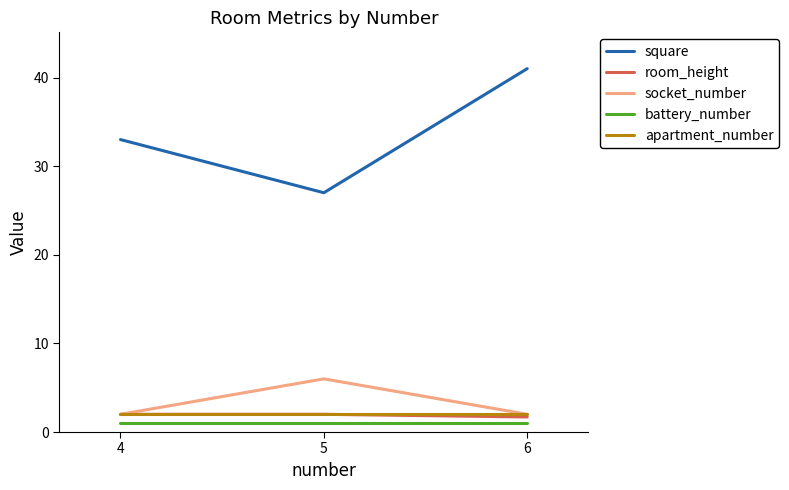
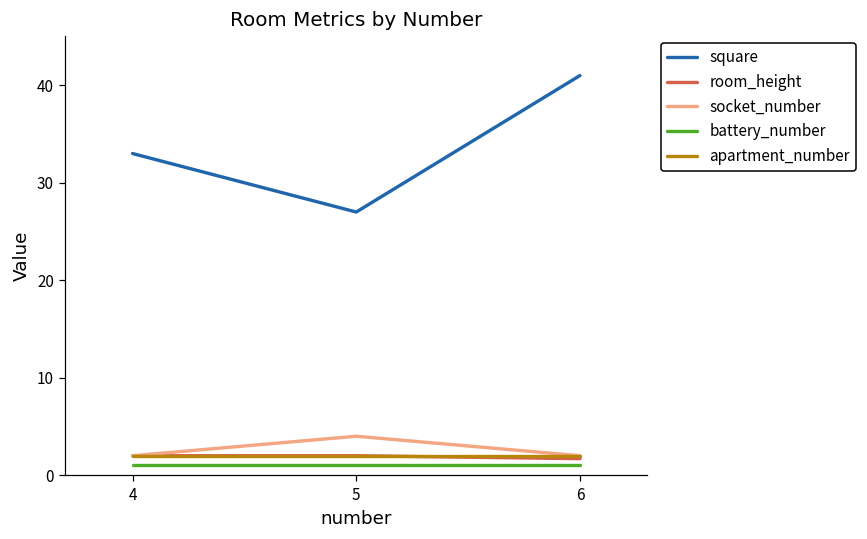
  {
    "square": {
      "4": 33,
      "5": 27,
      "6": 41
    },
    "room_height": {
      "6": 2
    },
    "socket_number": {
-     "5": 6
+     "5": 4
    },
    "battery_number": {
      "4": 1,
      "5": 1,
      "6": 1
    }
  }
